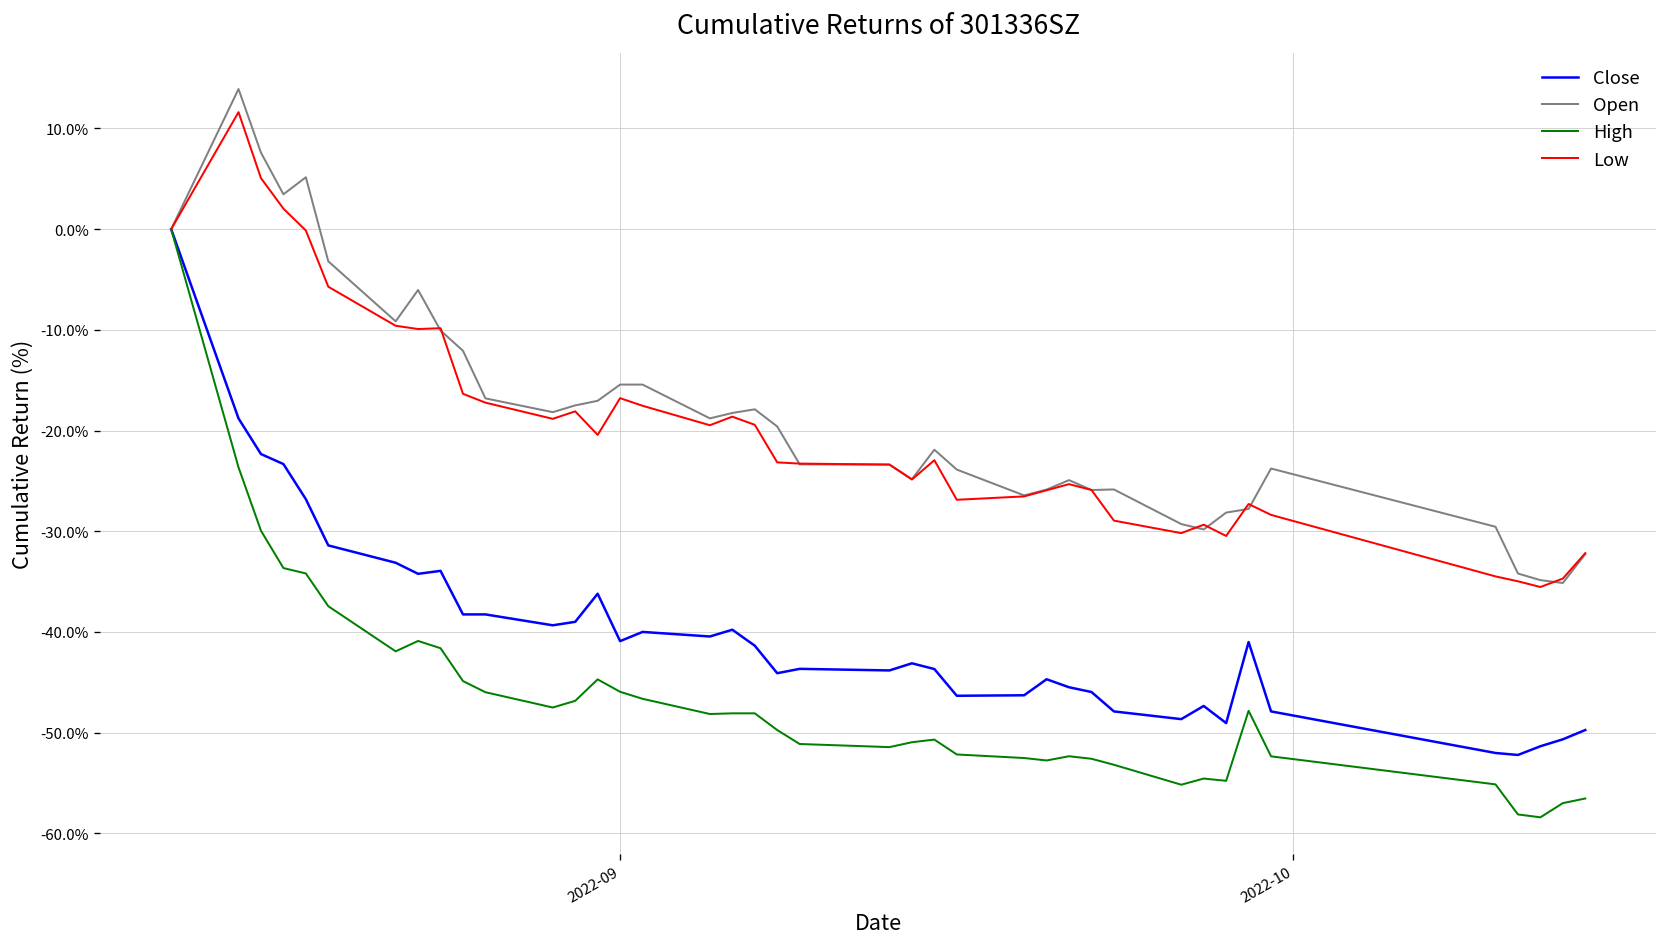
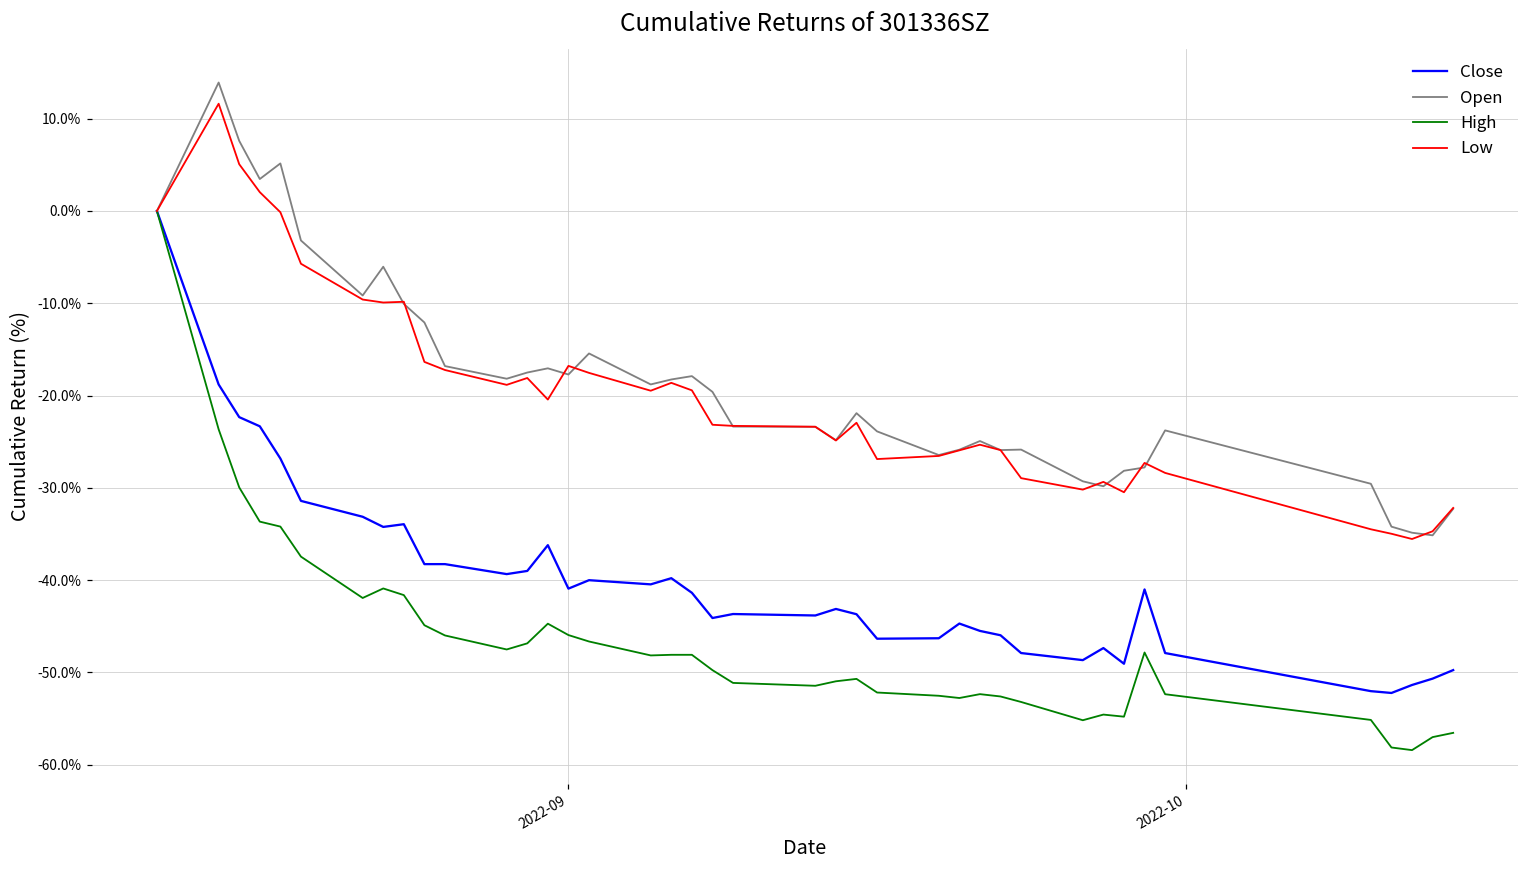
  {
    "Close": {
      "2022-09": "-41%"
    },
    "Open": {
-     "2022-09": "-15%"
+     "2022-09": "-18%"
    },
    "High": {
      "2022-09": "-46%"
    },
    "Low": {
      "2022-09": "-17%"
    }
  }
